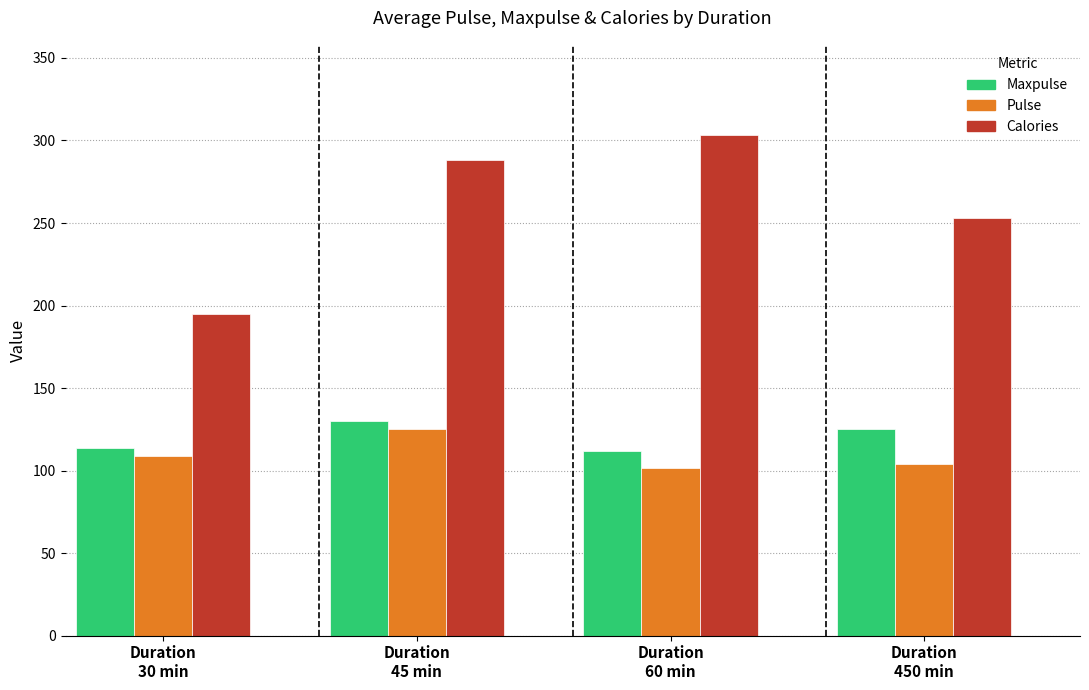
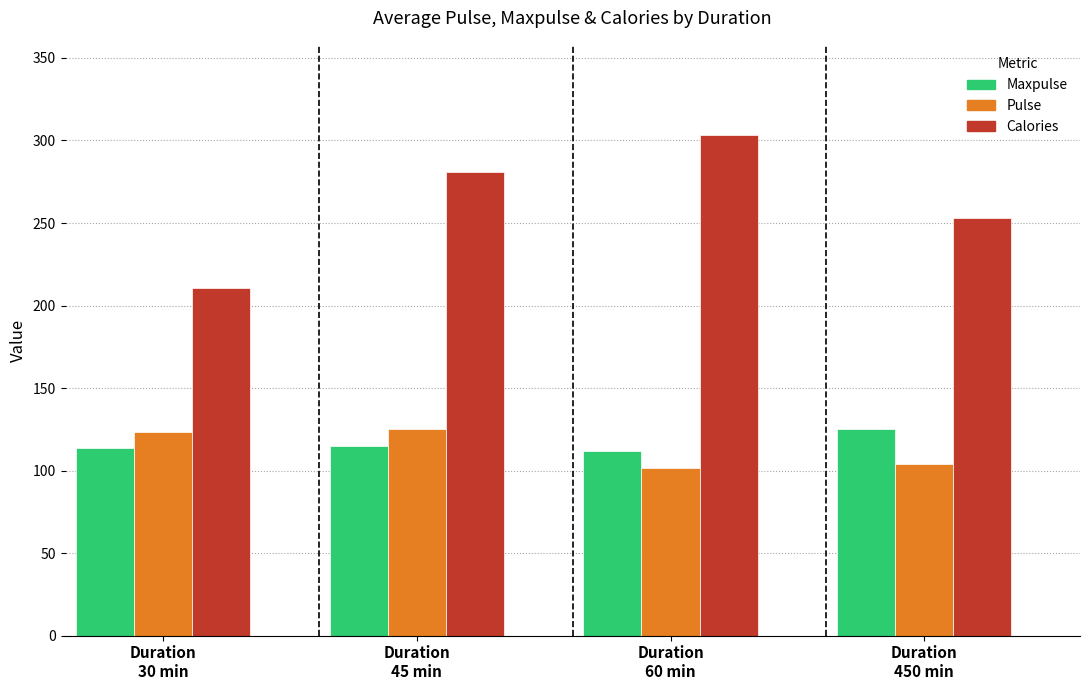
  {
    "Maxpulse": {
      "Duration 30 min": 114,
-     "Duration 45 min": 130,
+     "Duration 45 min": 115,
      "Duration 60 min": 112,
      "Duration 450 min": 125
    },
    "Pulse": {
-     "Duration 30 min": 109,
+     "Duration 30 min": 123,
      "Duration 45 min": 125,
      "Duration 60 min": 101,
      "Duration 450 min": 104
    },
    "Calories": {
-     "Duration 30 min": 195,
-     "Duration 45 min": 288,
+     "Duration 30 min": 211,
+     "Duration 45 min": 281,
      "Duration 60 min": 303,
      "Duration 450 min": 253
    }
  }
